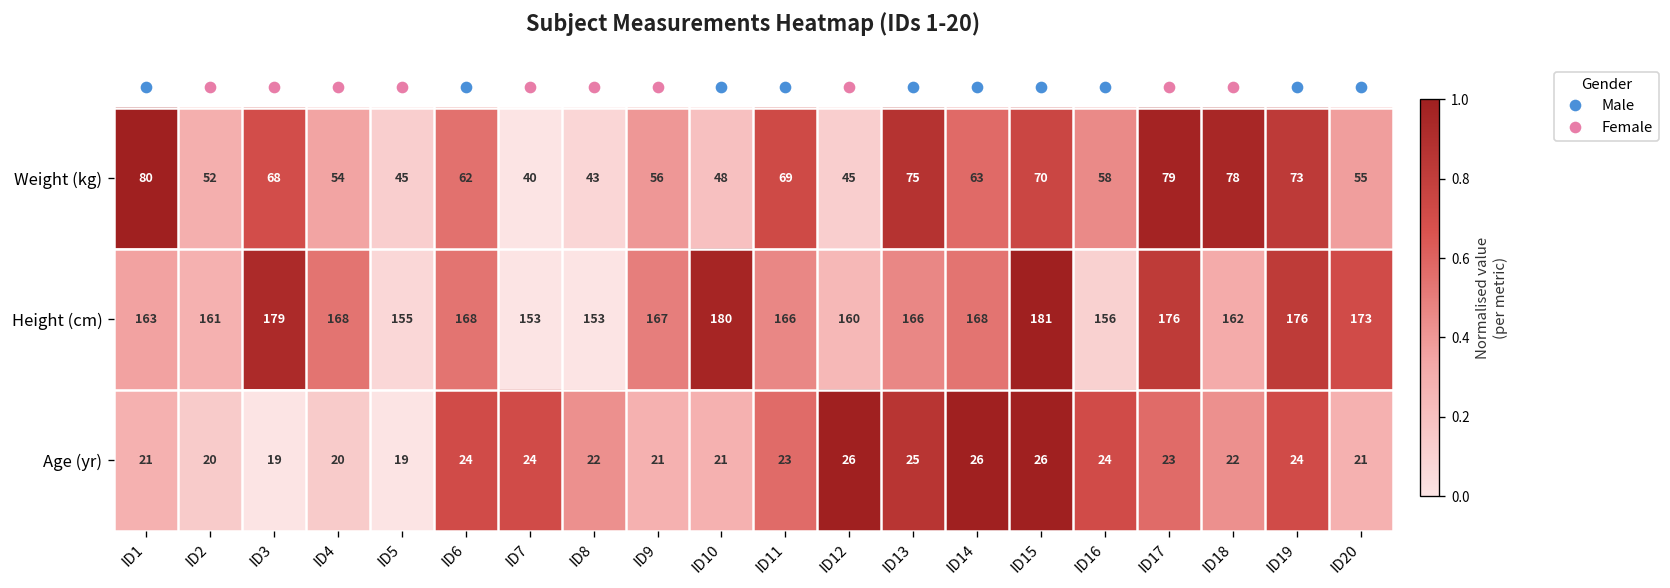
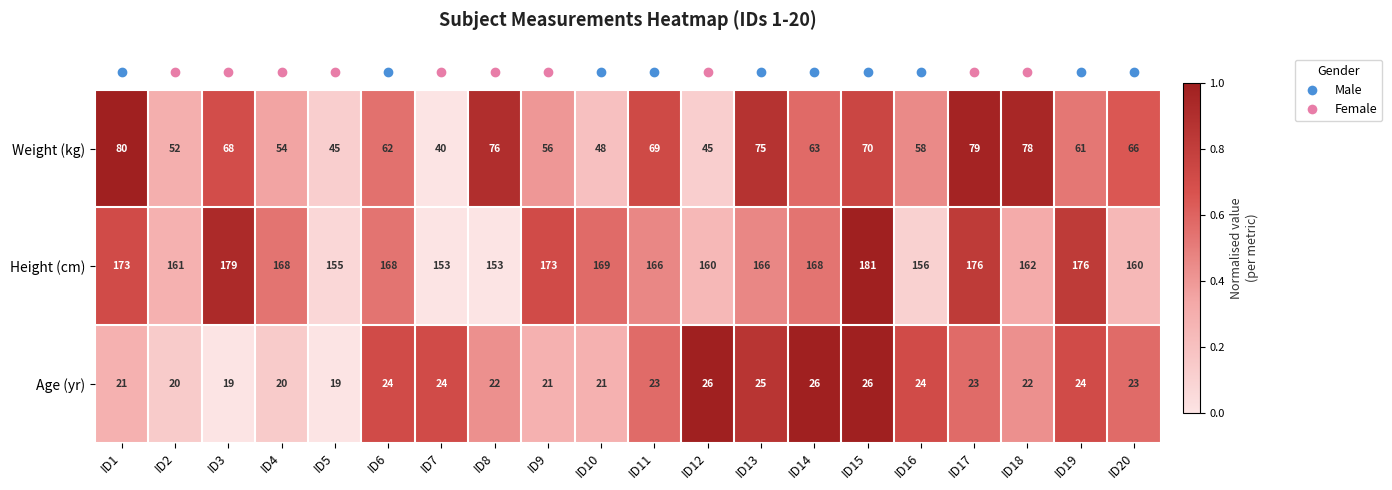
  {
    "Weight (kg)": {
      "ID1": 80,
      "ID2": 52,
      "ID3": 68,
      "ID4": 54,
      "ID5": 45,
      "ID6": 62,
      "ID7": 40,
-     "ID8": 43,
+     "ID8": 76,
      "ID9": 56,
      "ID10": 48,
      "ID11": 69,
      "ID12": 45,
      "ID13": 75,
      "ID14": 63,
      "ID15": 70,
      "ID16": 58,
      "ID17": 79,
      "ID18": 78,
-     "ID19": 73,
-     "ID20": 55
+     "ID19": 61,
+     "ID20": 66
    },
    "Height (cm)": {
-     "ID1": 163,
+     "ID1": 173,
      "ID2": 161,
      "ID3": 179,
      "ID4": 168,
      "ID5": 155,
      "ID6": 168,
      "ID7": 153,
      "ID8": 153,
-     "ID9": 167,
-     "ID10": 180,
+     "ID9": 173,
+     "ID10": 169,
      "ID11": 166,
      "ID12": 160,
      "ID13": 166,
      "ID14": 168,
      "ID15": 181,
      "ID16": 156,
      "ID17": 176,
      "ID18": 162,
      "ID19": 176,
-     "ID20": 173
+     "ID20": 160
    },
    "Age (yr)": {
      "ID1": 21,
      "ID2": 20,
      "ID3": 19,
      "ID4": 20,
      "ID5": 19,
      "ID6": 24,
      "ID7": 24,
      "ID8": 22,
      "ID9": 21,
      "ID10": 21,
      "ID11": 23,
      "ID12": 26,
      "ID13": 25,
      "ID14": 26,
      "ID15": 26,
      "ID16": 24,
      "ID17": 23,
      "ID18": 22,
      "ID19": 24,
-     "ID20": 21
+     "ID20": 23
    }
  }
